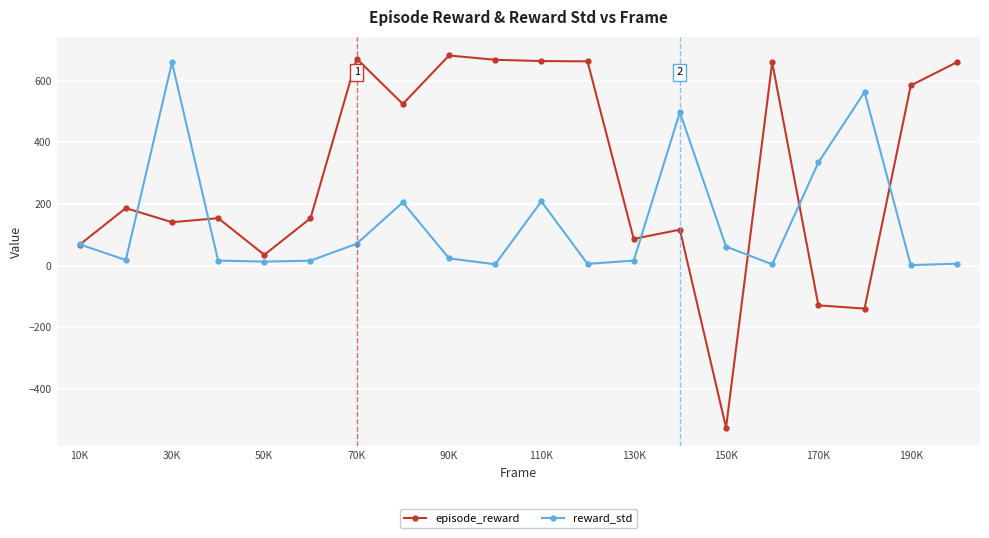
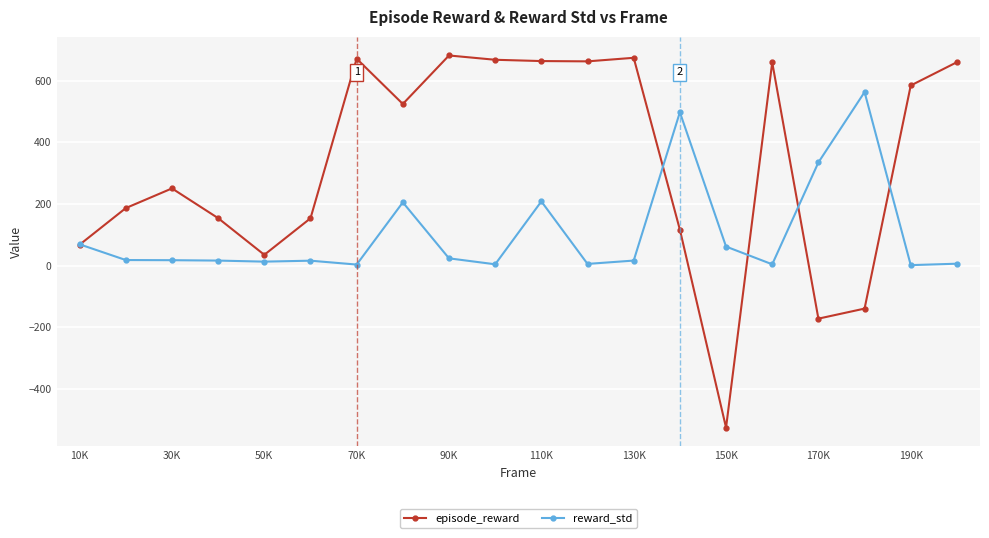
  {
    "episode_reward": {
-     "30K": 140,
+     "30K": 250,
      "50K": 40,
      "90K": 680,
      "110K": 660,
-     "130K": 90,
+     "130K": 670,
      "150K": -530,
-     "170K": -130,
+     "170K": -170,
      "190K": 580
    },
    "reward_std": {
-     "30K": 660,
+     "30K": 20,
      "50K": 10,
-     "70K": 70,
+     "70K": 0,
      "90K": 20,
      "110K": 210,
      "130K": 20,
      "150K": 60,
      "170K": 340,
      "190K": 0
    }
  }
